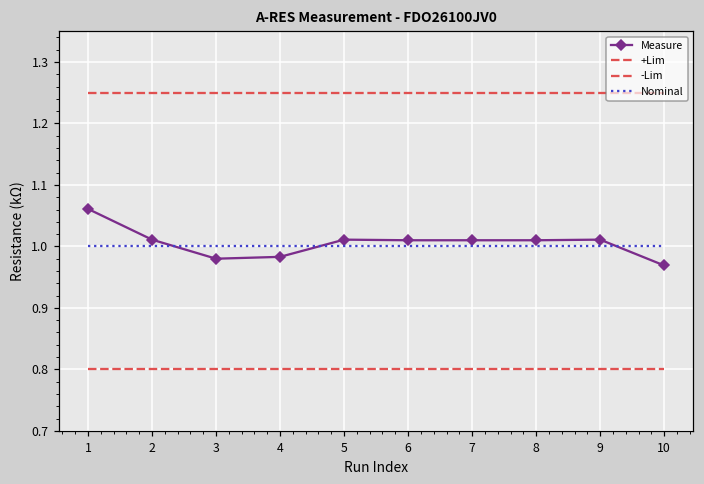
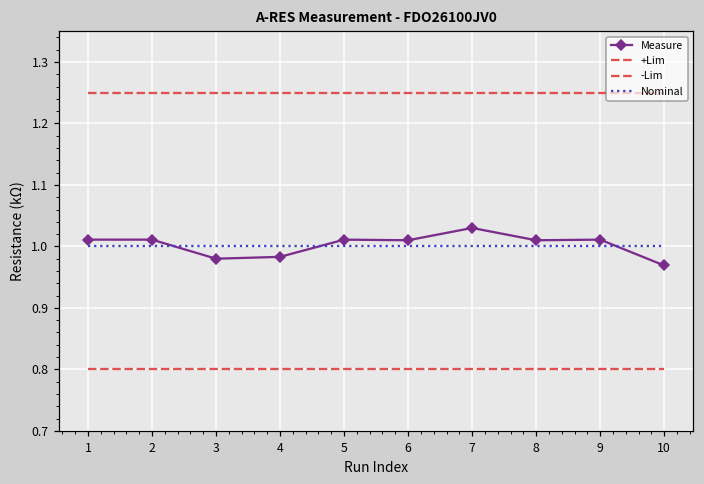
  {
    "Measure": {
-     "1": 1.06,
+     "1": 1.01,
      "2": 1.01,
      "3": 0.98,
      "4": 0.98,
      "5": 1.01,
      "6": 1.01,
-     "7": 1.01,
+     "7": 1.03,
      "8": 1.01,
      "9": 1.01,
      "10": 0.97
    },
    "Nominal": {
      "1": 1.00,
      "2": 1.00,
      "3": 1.00,
      "4": 1.00,
      "5": 1.00,
      "6": 1.00,
      "7": 1.00,
      "8": 1.00,
      "9": 1.00,
      "10": 1.00
    }
  }
